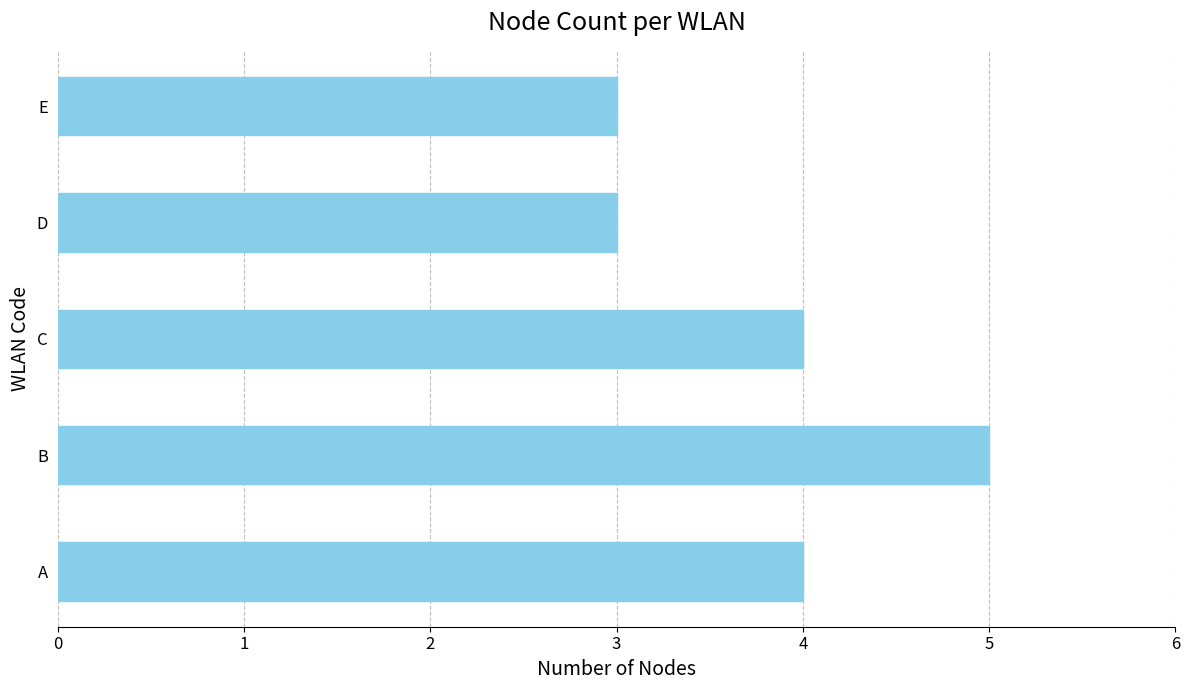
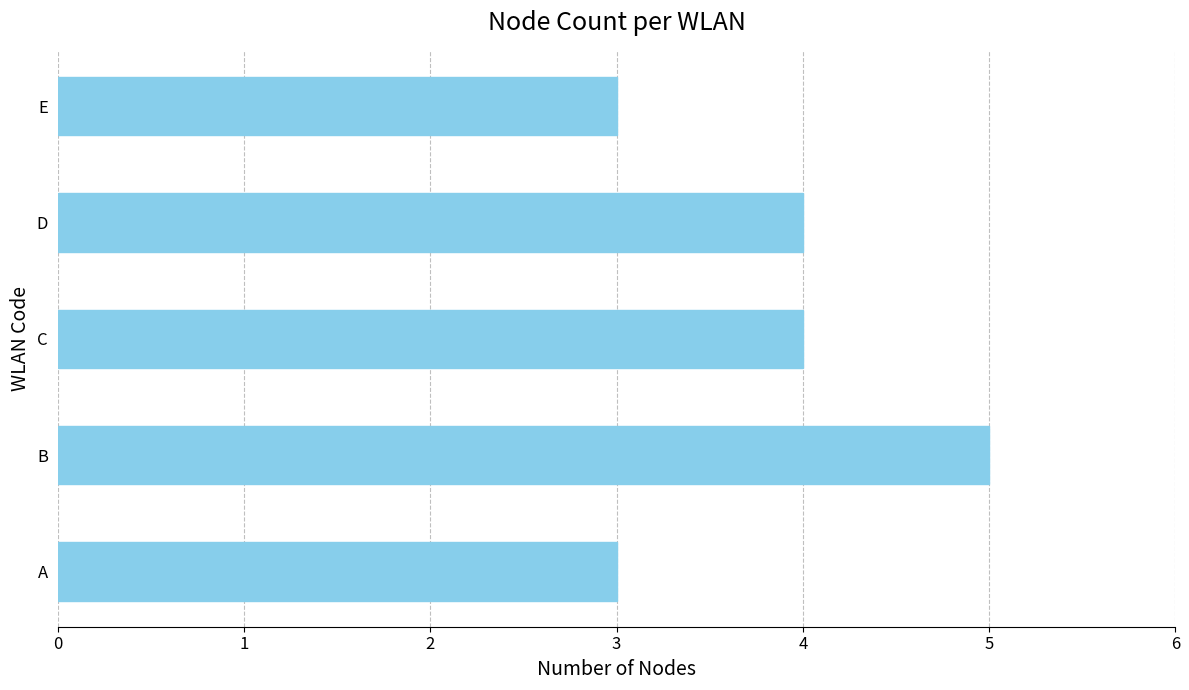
  {
    "E": 3,
-   "D": 3,
+   "D": 4,
    "C": 4,
    "B": 5,
-   "A": 4
+   "A": 3
  }
